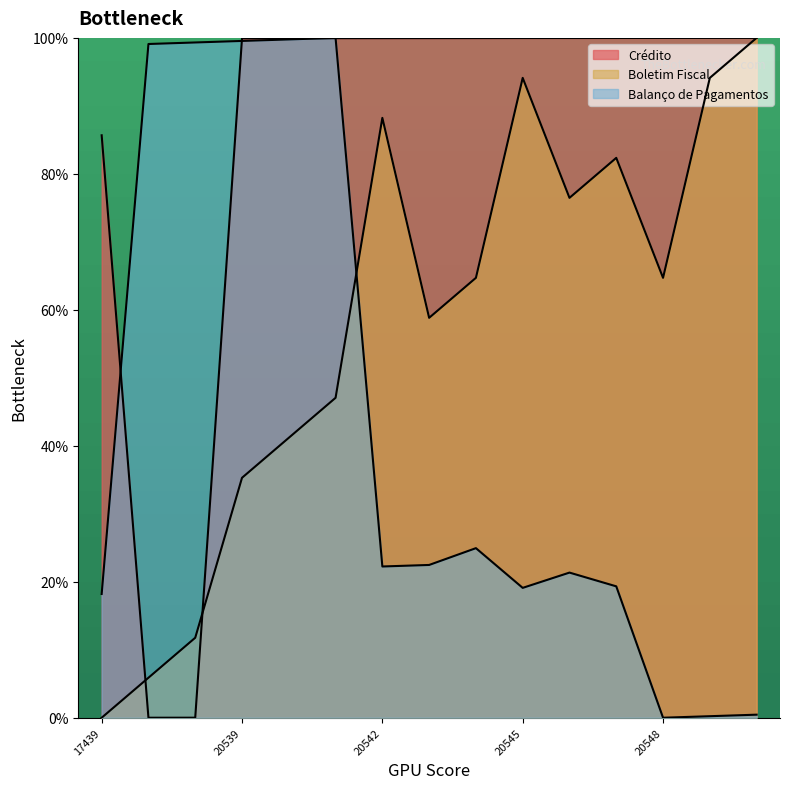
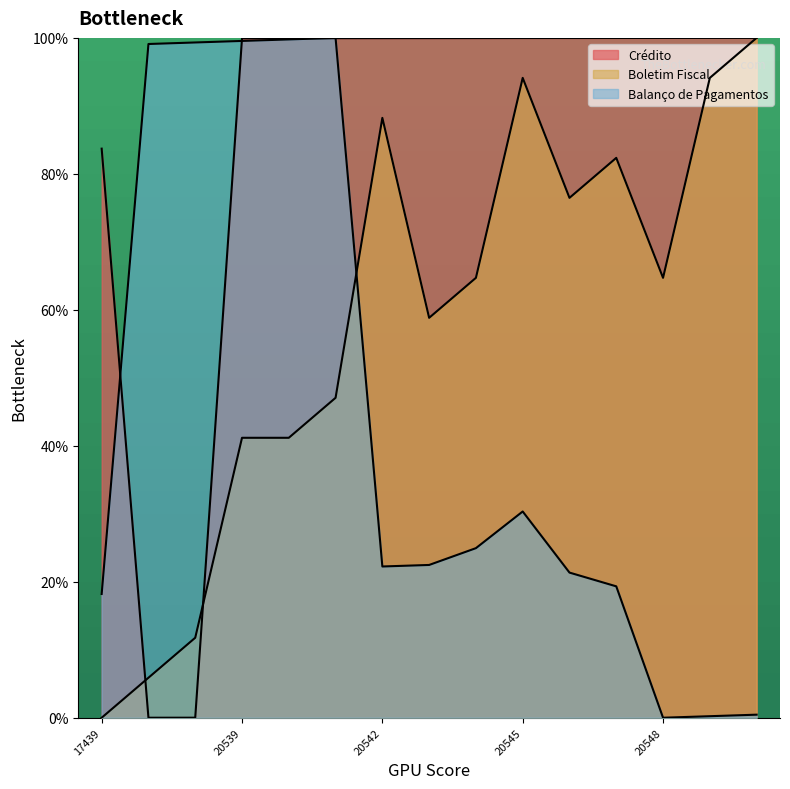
  {
    "Crédito": {
-     "17439": "86%",
+     "17439": "84%",
      "20539": "100%",
      "20542": "100%",
      "20545": "100%",
      "20548": "100%"
    },
    "Boletim Fiscal": {
      "17439": "0%",
-     "20539": "35%",
+     "20539": "41%",
      "20542": "88%",
      "20545": "94%",
      "20548": "65%"
    },
    "Balanço de Pagamentos": {
      "17439": "18%",
      "20539": "100%",
      "20542": "22%",
-     "20545": "19%",
+     "20545": "30%",
      "20548": "0%"
    }
  }
